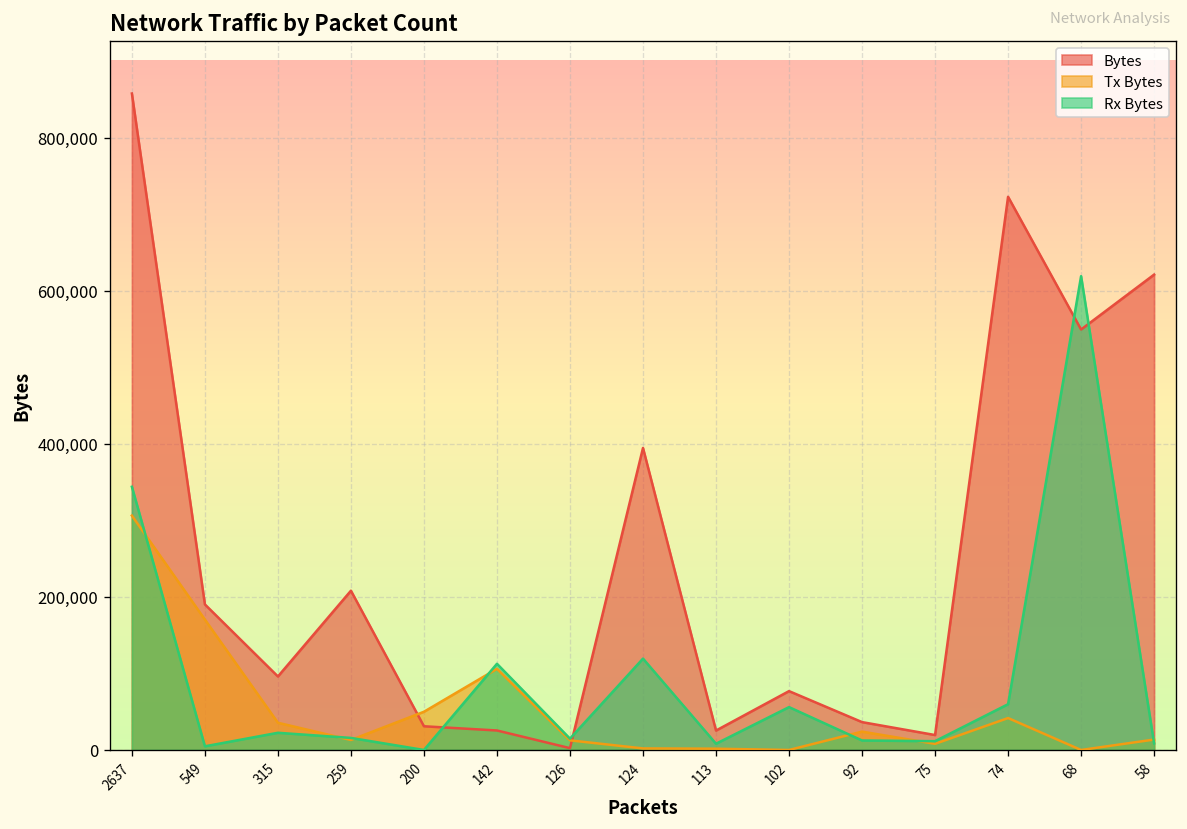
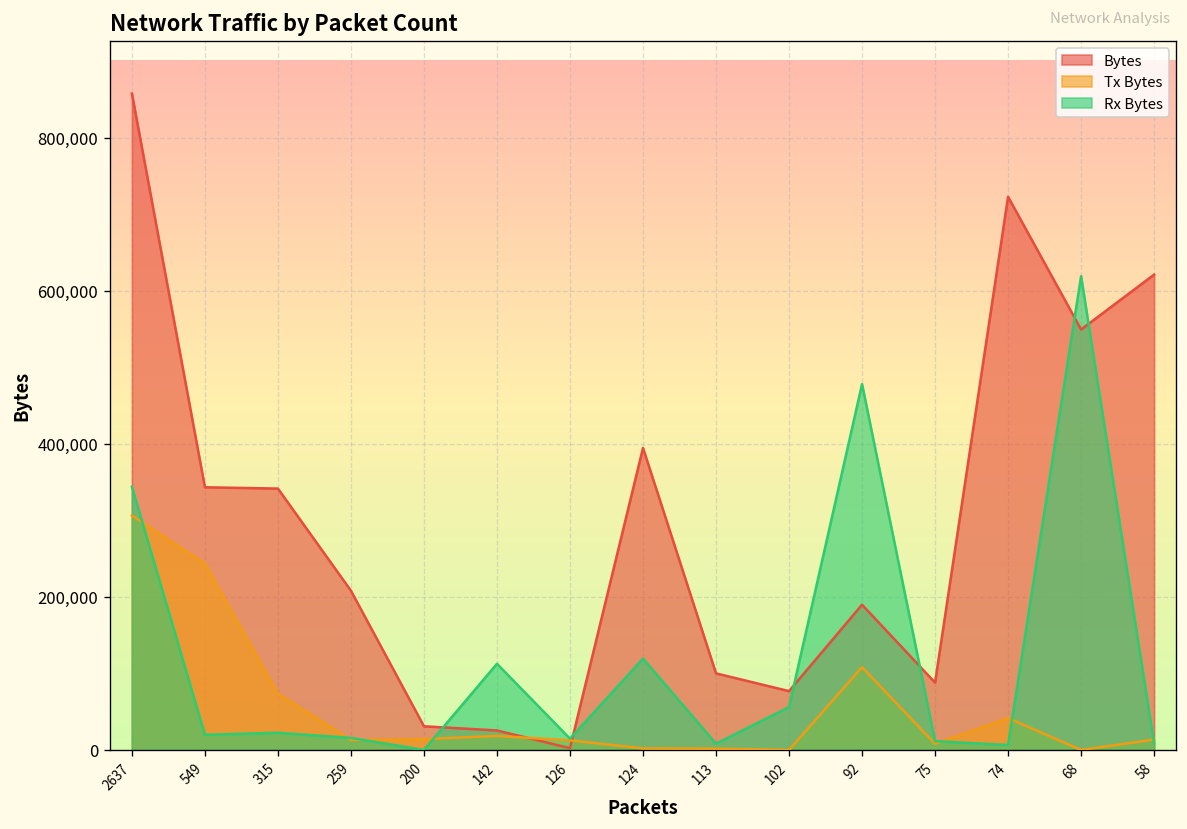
  {
    "Bytes": {
      "2637": "860,000",
-     "549": "190,000",
-     "315": "100,000",
+     "549": "340,000",
+     "315": "340,000",
      "259": "210,000",
      "200": "30,000",
      "142": "30,000",
      "126": "0",
      "124": "390,000",
-     "113": "30,000",
+     "113": "100,000",
      "102": "80,000",
-     "92": "40,000",
-     "75": "20,000",
+     "92": "190,000",
+     "75": "90,000",
      "74": "720,000",
      "68": "550,000",
      "58": "620,000"
    },
    "Tx Bytes": {
      "2637": "310,000",
-     "549": "170,000",
-     "315": "40,000",
-     "200": "50,000",
-     "142": "110,000",
+     "549": "240,000",
+     "315": "70,000",
+     "200": "10,000",
+     "142": "20,000",
      "124": "0",
      "113": "0",
      "102": "0",
-     "92": "20,000",
+     "92": "110,000",
      "74": "40,000",
      "68": "0",
      "58": "10,000"
    },
    "Rx Bytes": {
      "2637": "340,000",
-     "549": "0",
+     "549": "20,000",
      "315": "20,000",
      "200": "0",
      "142": "110,000",
      "124": "120,000",
      "113": "10,000",
      "102": "60,000",
-     "92": "10,000",
-     "74": "60,000",
+     "92": "480,000",
+     "74": "10,000",
      "68": "620,000",
      "58": "10,000"
    }
  }
